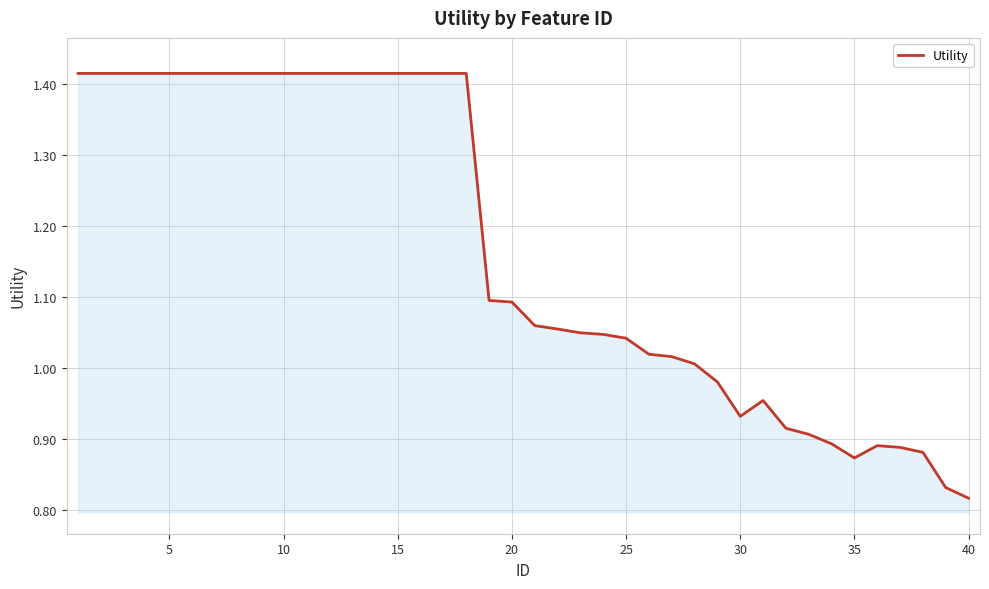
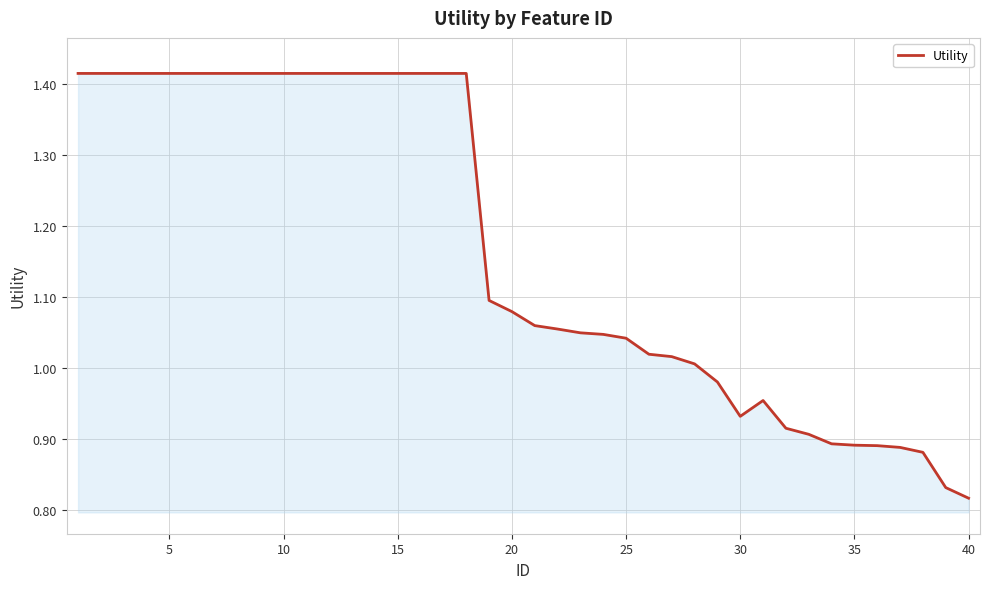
  {
    "5": 1.41,
    "10": 1.41,
    "15": 1.41,
-   "20": 1.09,
+   "20": 1.08,
    "25": 1.04,
    "30": 0.93,
-   "35": 0.87,
+   "35": 0.89,
    "40": 0.82
  }
